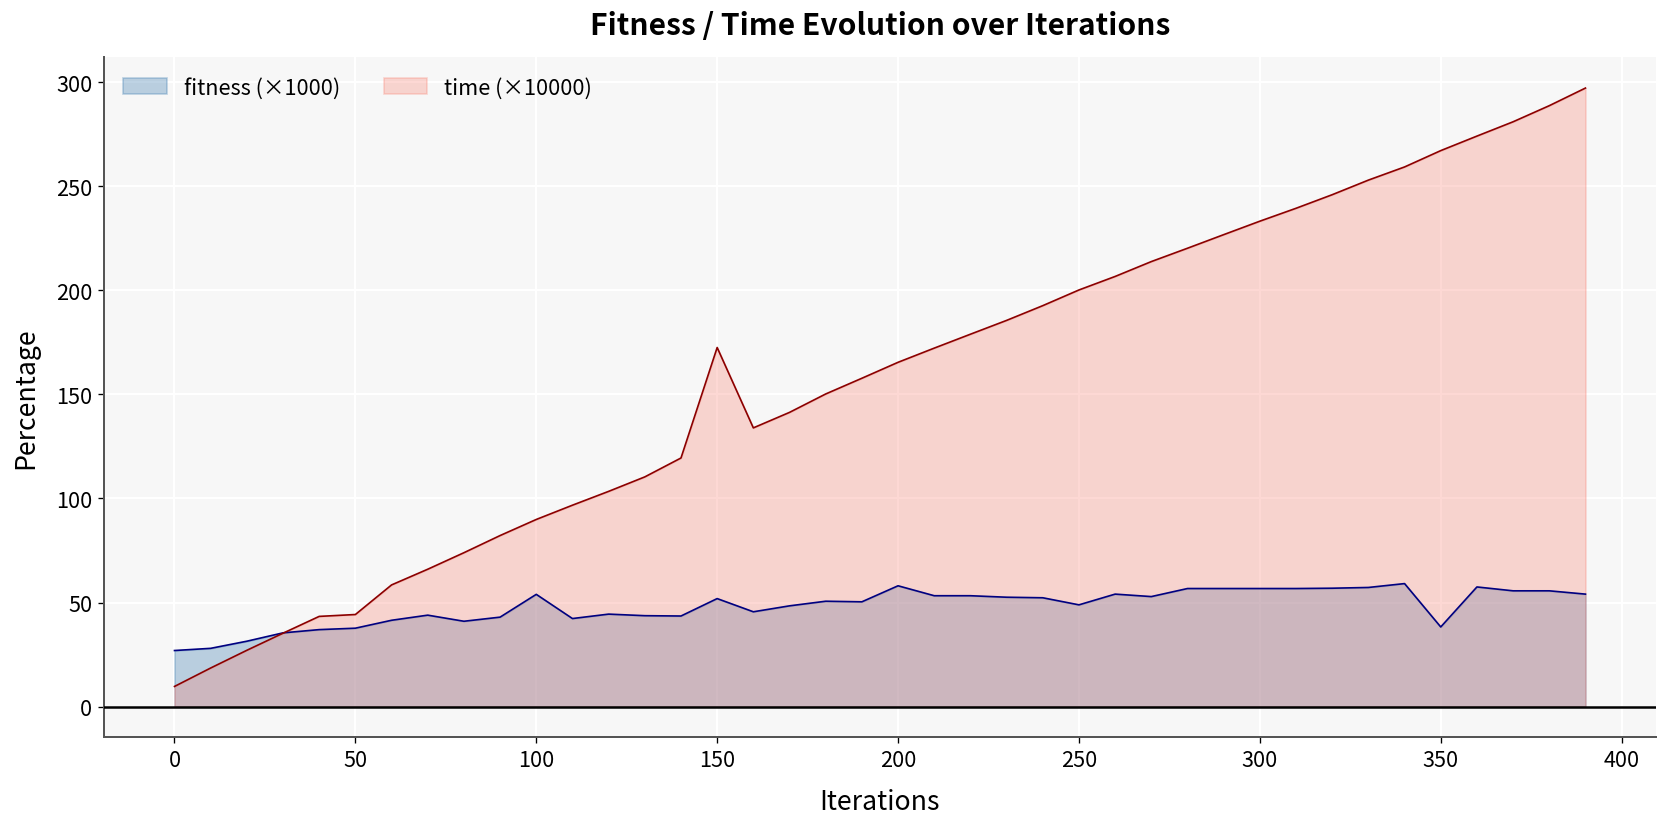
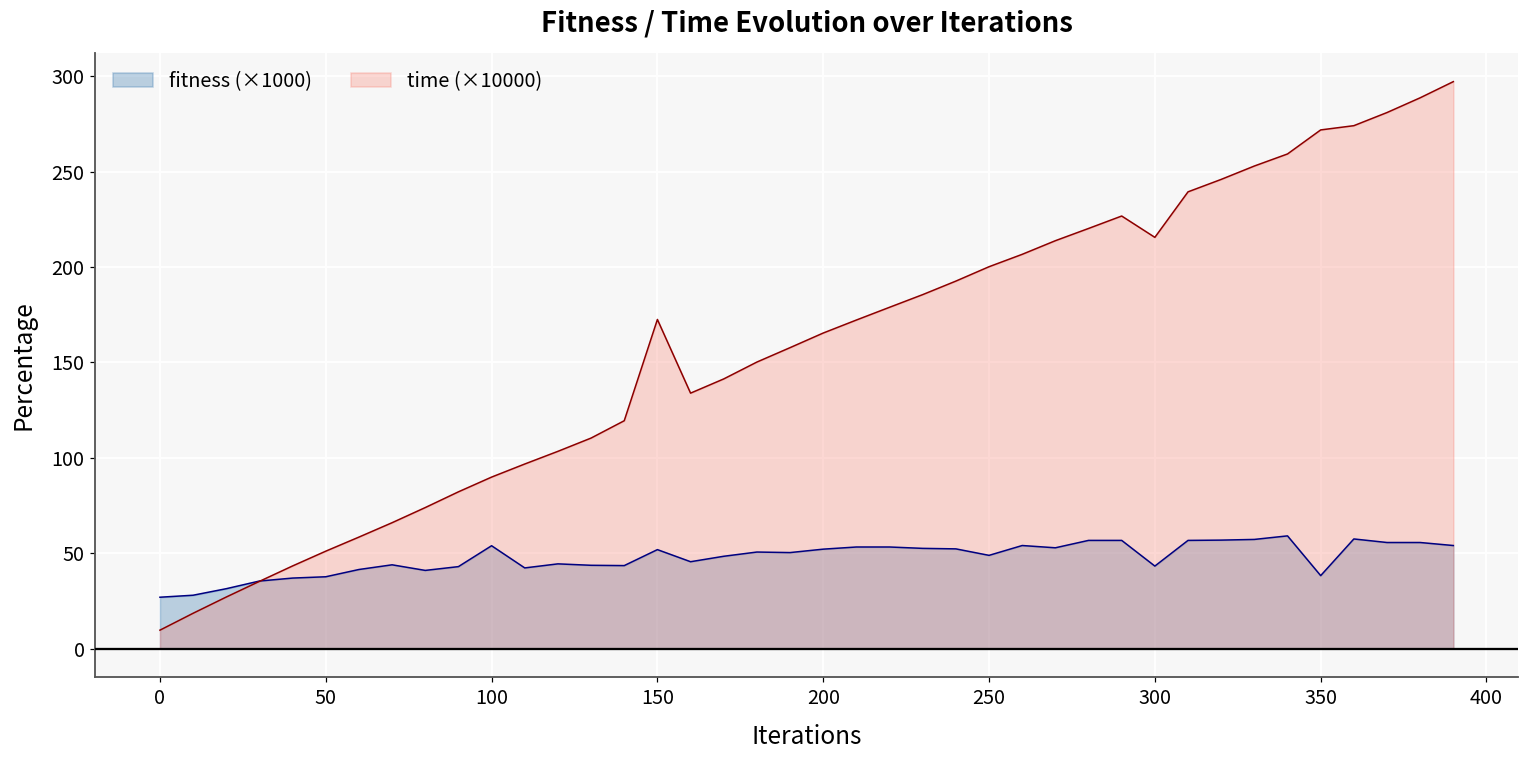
  {
    "fitness (×1000)": {
      "0": 27,
      "50": 38,
      "100": 54,
      "150": 52,
-     "200": 58,
+     "200": 52,
      "250": 49,
-     "300": 57,
+     "300": 43,
      "350": 38
    },
    "time (×10000)": {
      "0": 10,
-     "50": 44,
+     "50": 51,
      "100": 90,
      "150": 173,
      "200": 165,
      "250": 200,
-     "300": 233,
-     "350": 267
+     "300": 216,
+     "350": 272
    }
  }
